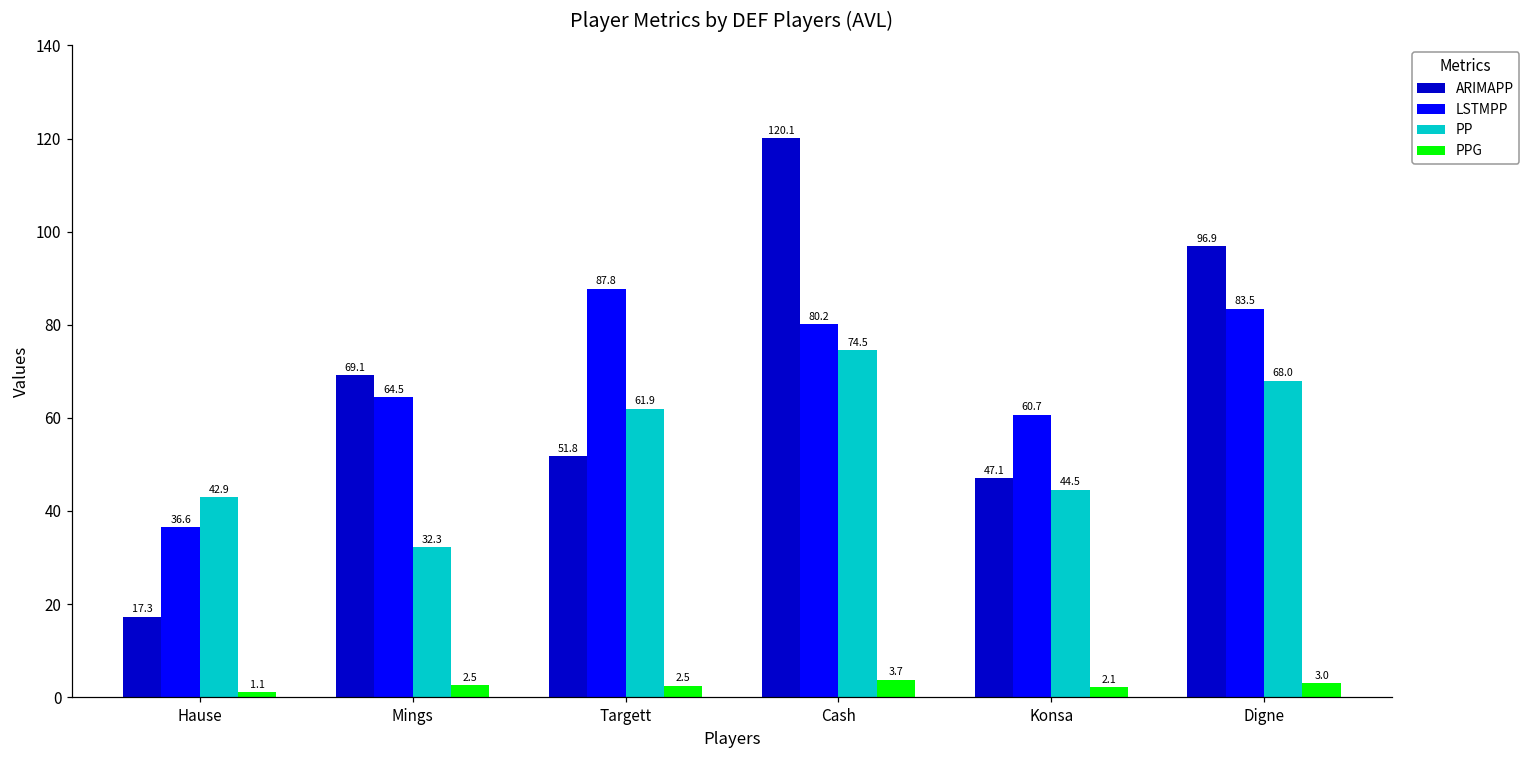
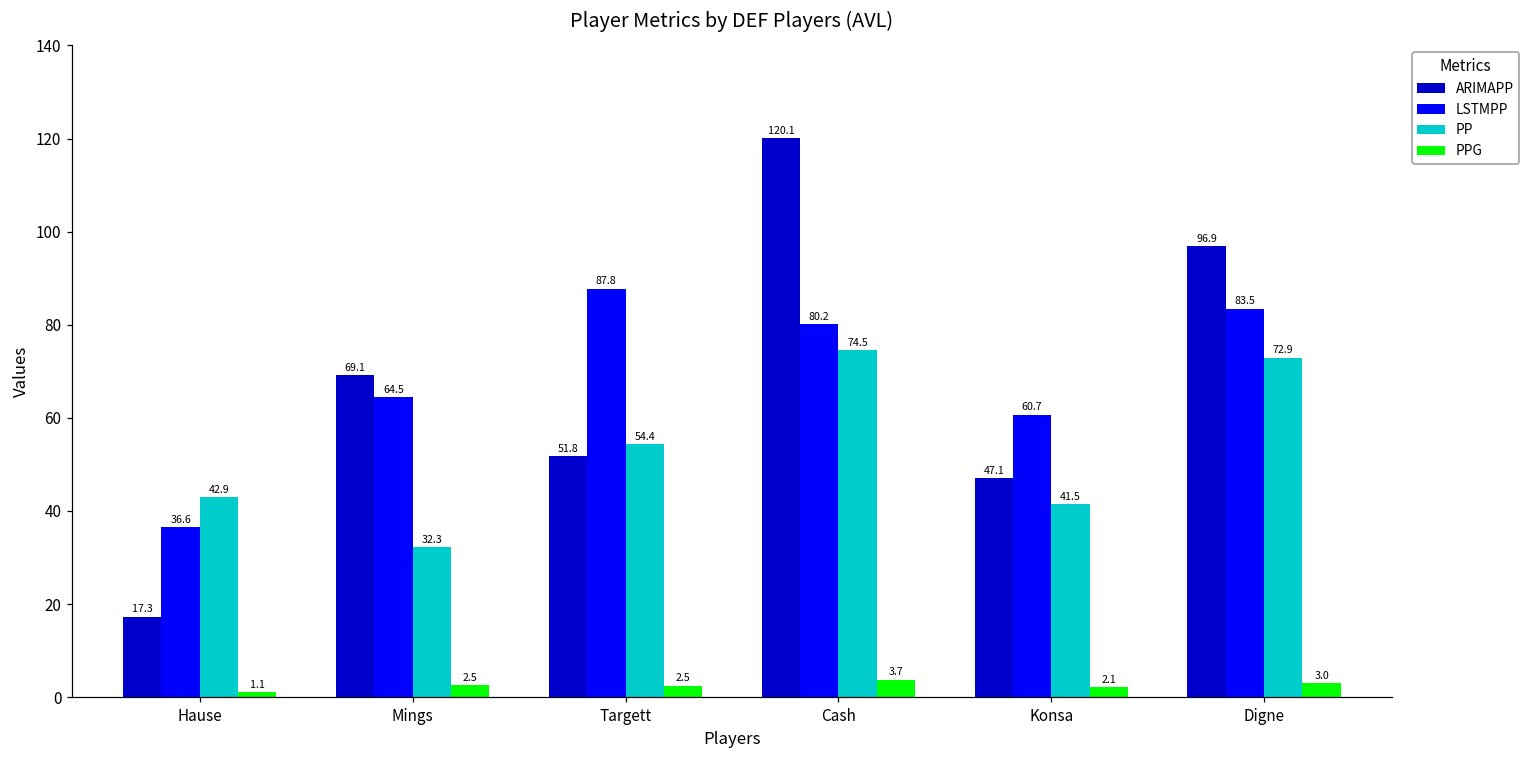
  {
    "PP": {
      "Hause": 42.9,
      "Mings": 32.3,
-     "Targett": 61.9,
+     "Targett": 54.4,
      "Cash": 74.5,
-     "Konsa": 44.5,
-     "Digne": 68.0
+     "Konsa": 41.5,
+     "Digne": 72.9
    },
    "PPG": {
      "Hause": 1.1,
      "Mings": 2.5,
      "Targett": 2.5,
      "Cash": 3.7,
      "Konsa": 2.1,
      "Digne": 3.0
    }
  }
